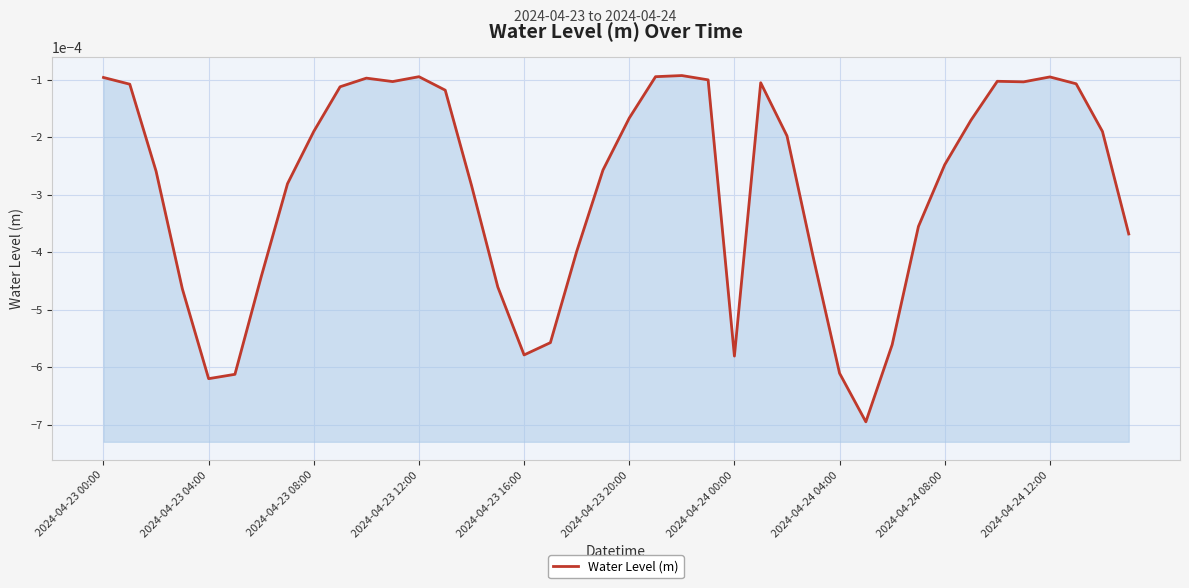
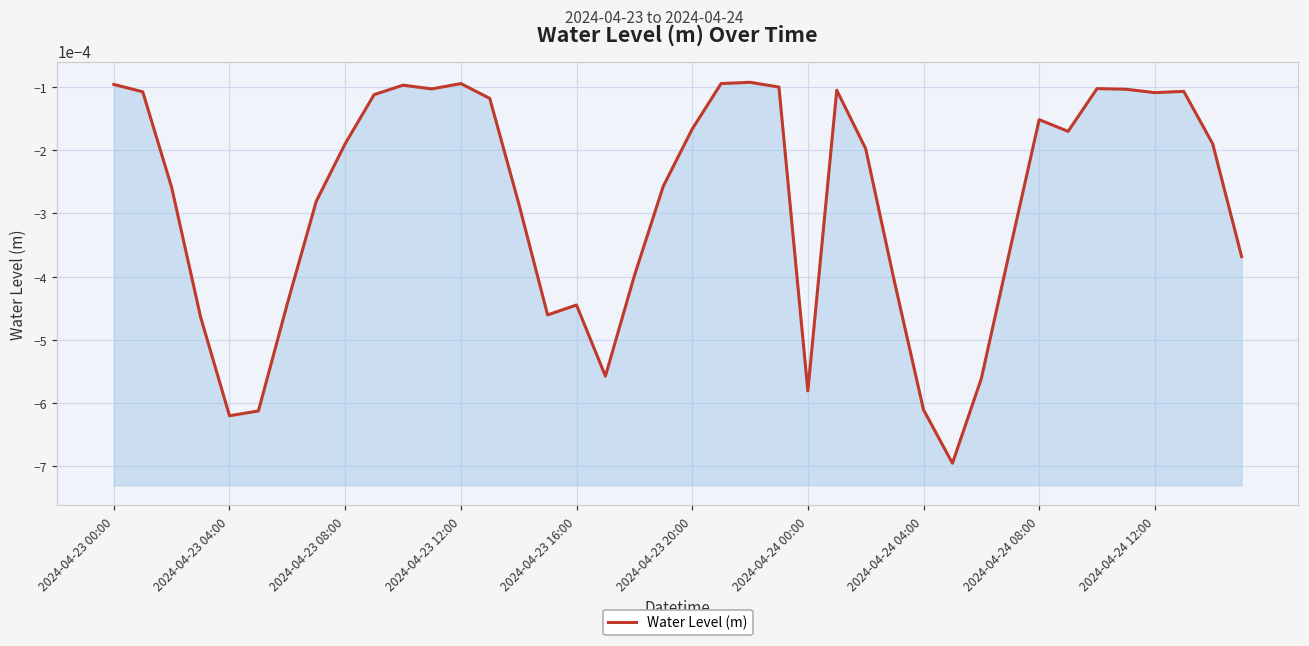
  {
    "2024-04-23 00:00": -0.00010,
    "2024-04-23 04:00": -0.00062,
    "2024-04-23 08:00": -0.00019,
    "2024-04-23 12:00": -0.00009,
-   "2024-04-23 16:00": -0.00058,
+   "2024-04-23 16:00": -0.00044,
    "2024-04-23 20:00": -0.00017,
    "2024-04-24 00:00": -0.00058,
    "2024-04-24 04:00": -0.00061,
-   "2024-04-24 08:00": -0.00025,
-   "2024-04-24 12:00": -0.00009
+   "2024-04-24 08:00": -0.00015,
+   "2024-04-24 12:00": -0.00011
  }
